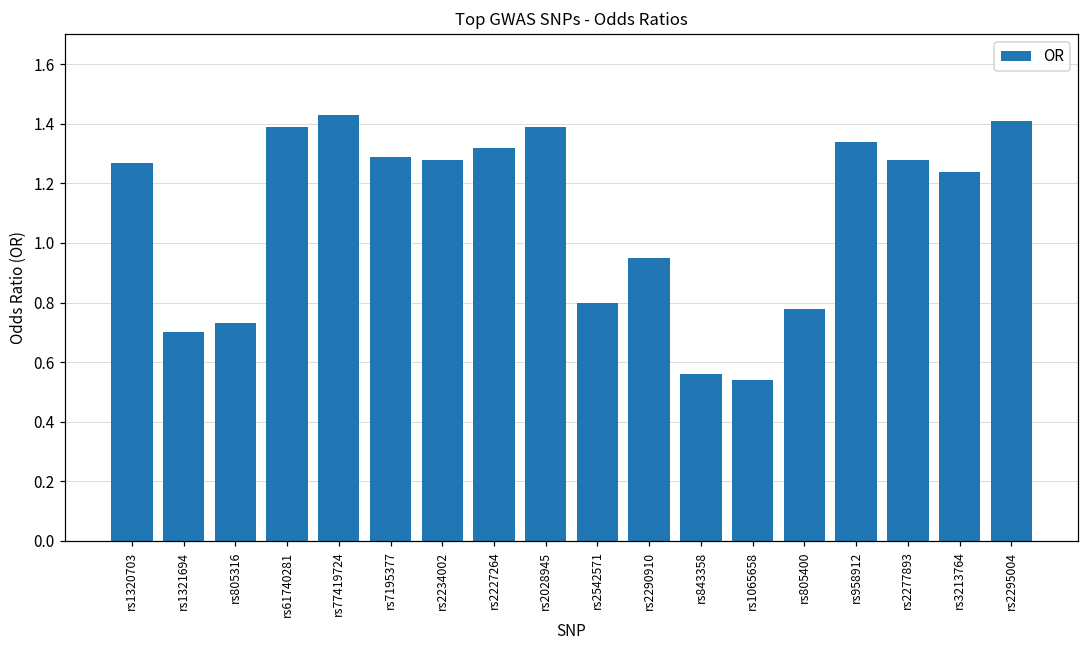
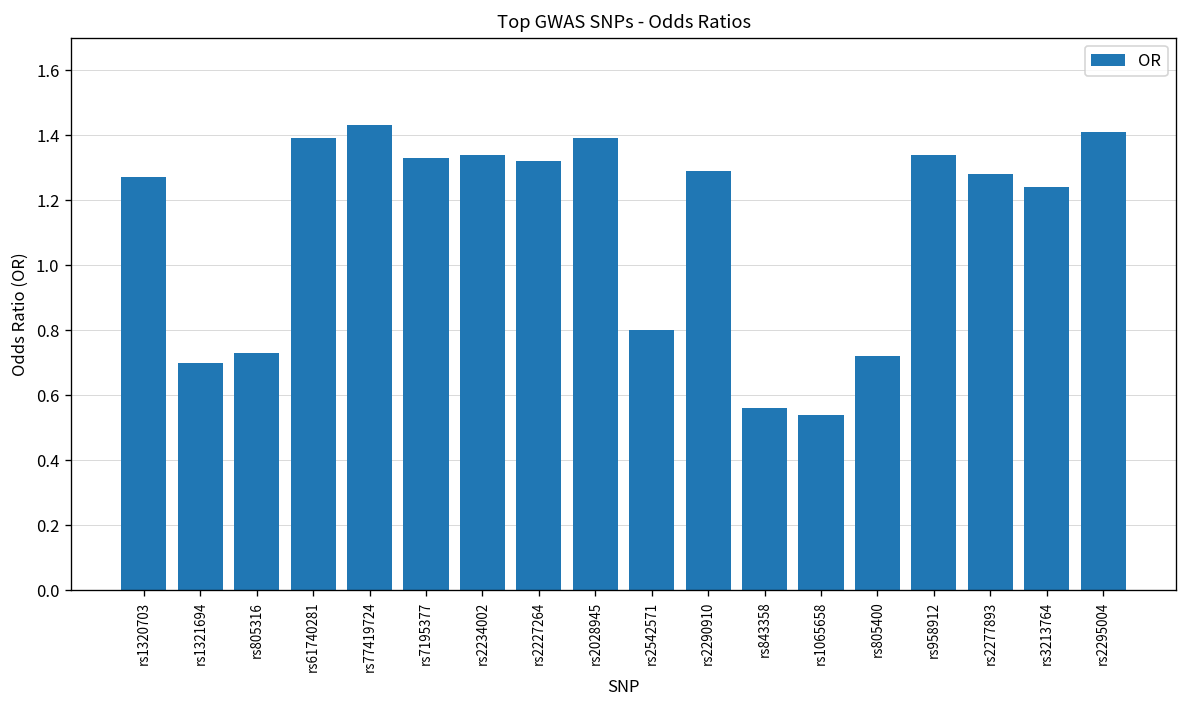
  {
    "rs1320703": 1.27,
    "rs1321694": 0.70,
    "rs805316": 0.73,
    "rs61740281": 1.39,
    "rs77419724": 1.43,
-   "rs7195377": 1.29,
-   "rs2234002": 1.28,
+   "rs7195377": 1.33,
+   "rs2234002": 1.34,
    "rs2227264": 1.32,
    "rs2028945": 1.39,
    "rs2542571": 0.80,
-   "rs2290910": 0.95,
+   "rs2290910": 1.29,
    "rs843358": 0.56,
    "rs1065658": 0.54,
-   "rs805400": 0.78,
+   "rs805400": 0.72,
    "rs958912": 1.34,
    "rs2277893": 1.28,
    "rs3213764": 1.24,
    "rs2295004": 1.41
  }
